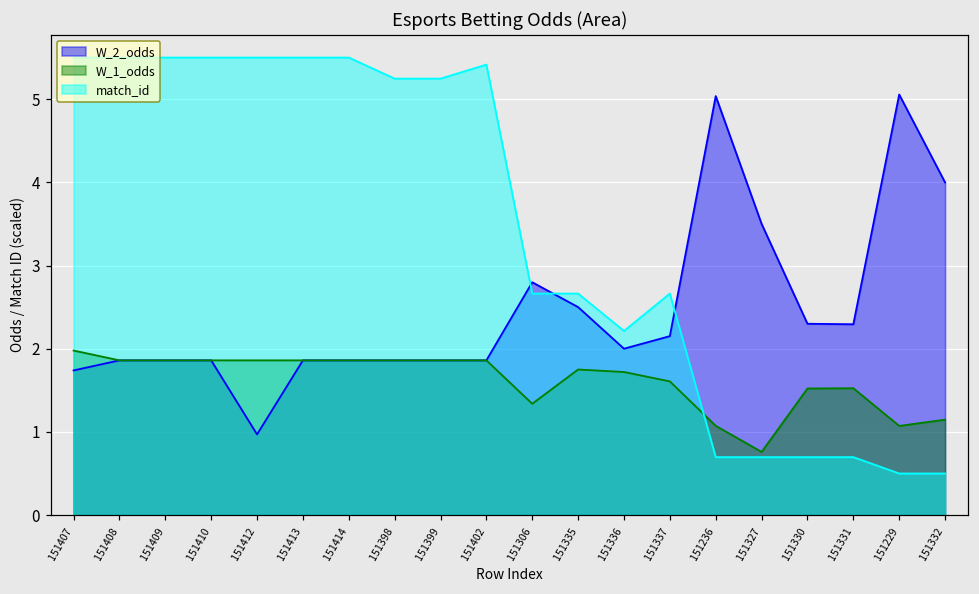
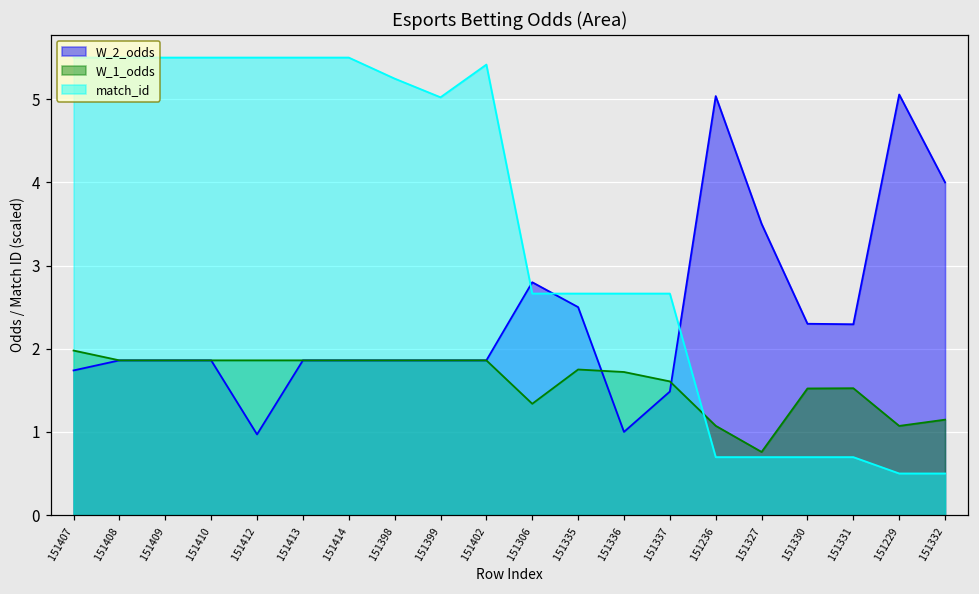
  {
    "W_2_odds": {
      "151407": 1.7,
      "151412": 1.0,
      "151306": 2.8,
      "151335": 2.5,
-     "151336": 2,
-     "151337": 2.2,
+     "151336": 1,
+     "151337": 1.5,
      "151236": 5.0,
      "151327": 3.5,
      "151330": 2.3,
      "151331": 2.3,
      "151229": 5.1,
      "151332": 4.0
    },
    "W_1_odds": {
      "151407": 2.0,
      "151412": 1.9,
      "151306": 1.3,
      "151335": 1.8,
      "151336": 1.7,
      "151337": 1.6,
      "151236": 1.1,
      "151327": 0.8,
      "151330": 1.5,
      "151331": 1.5,
      "151229": 1.1,
      "151332": 1.1
    },
    "match_id": {
      "151409": 5.5,
      "151410": 5.5,
      "151412": 5.5,
      "151413": 5.5,
      "151414": 5.5,
      "151398": 5.2,
-     "151399": 5.2,
+     "151399": 5.0,
      "151402": 5.4,
      "151306": 2.7,
      "151335": 2.7,
-     "151336": 2.2,
+     "151336": 2.7,
      "151337": 2.7,
      "151236": 0.7,
      "151327": 0.7,
      "151330": 0.7,
      "151331": 0.7,
      "151229": 0.5,
      "151332": 0.5
    }
  }
